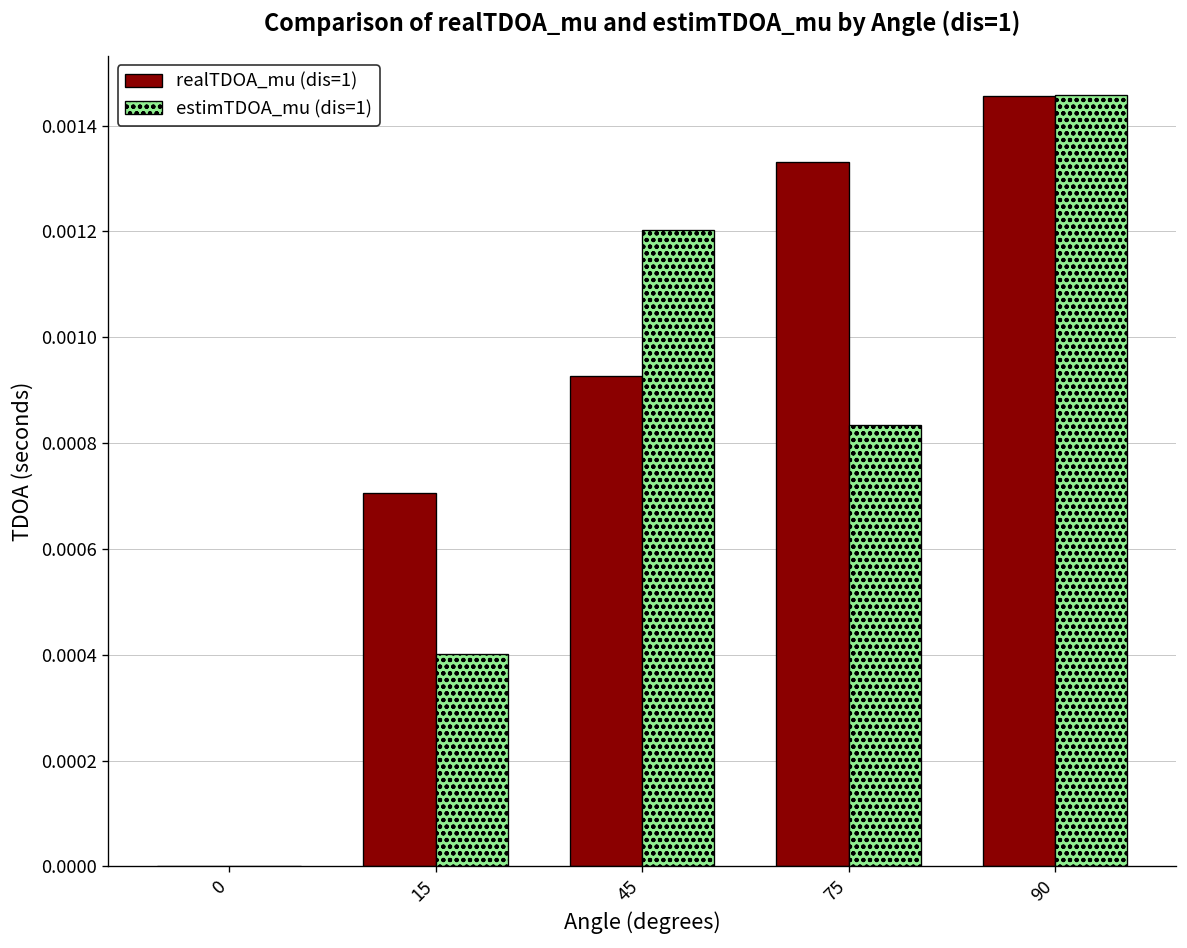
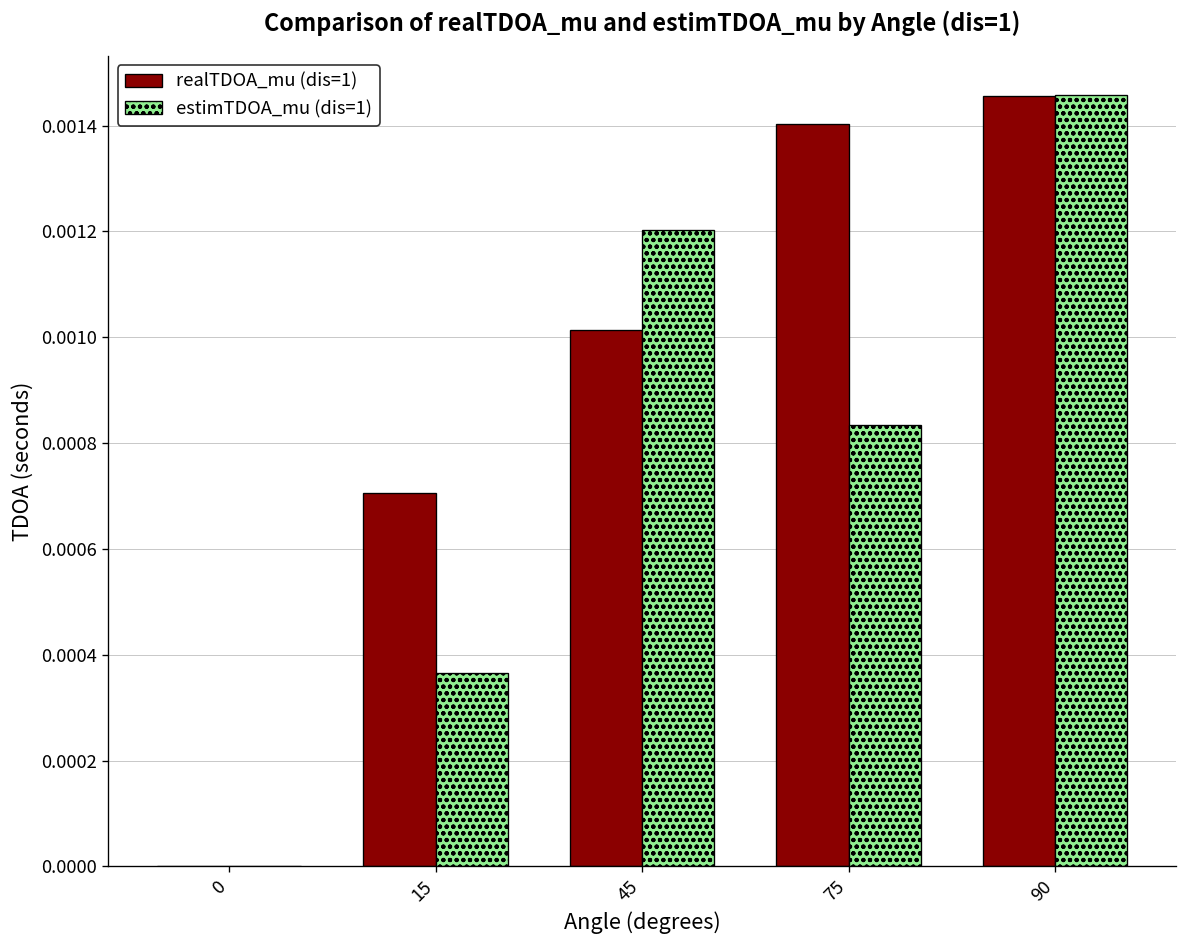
  {
    "realTDOA_mu (dis=1)": {
      "0": 0.00000,
      "15": 0.00071,
-     "45": 0.00093,
-     "75": 0.00133,
+     "45": 0.00101,
+     "75": 0.00140,
      "90": 0.00146
    },
    "estimTDOA_mu (dis=1)": {
      "0": 0.00000,
-     "15": 0.00040,
+     "15": 0.00036,
      "45": 0.00120,
      "75": 0.00083,
      "90": 0.00146
    }
  }
